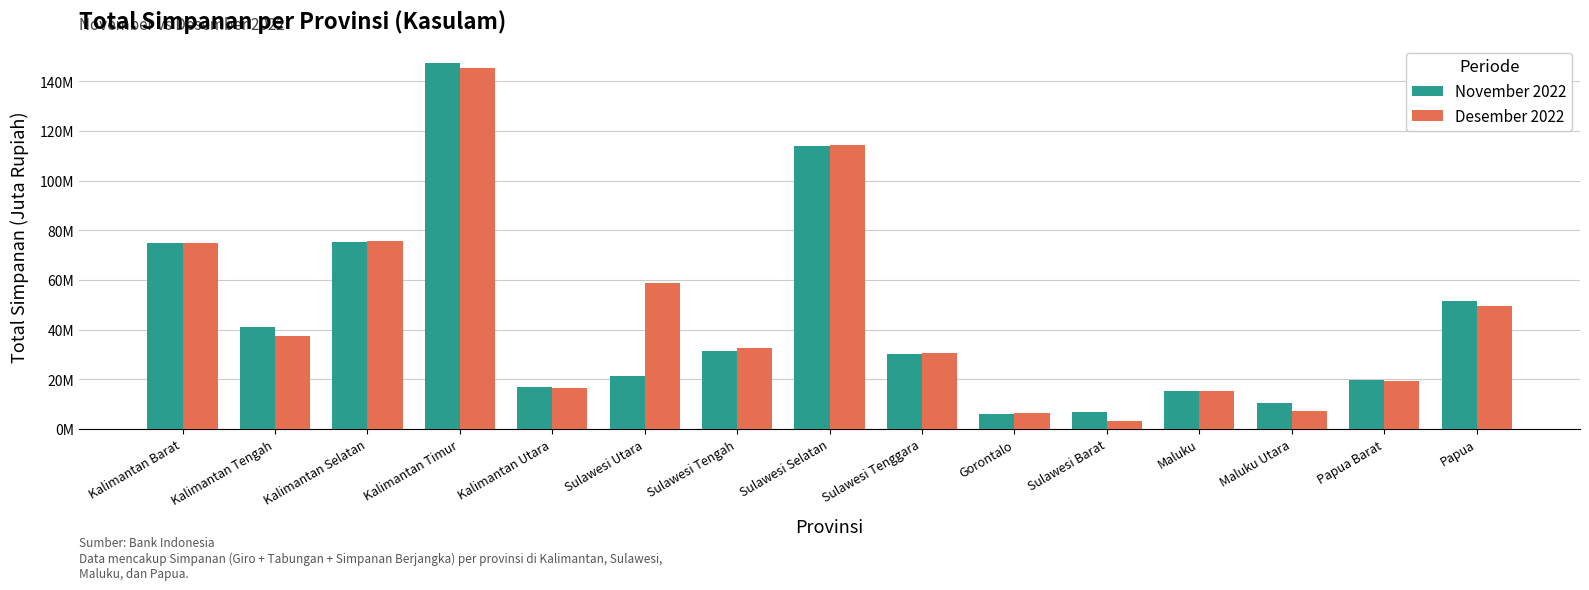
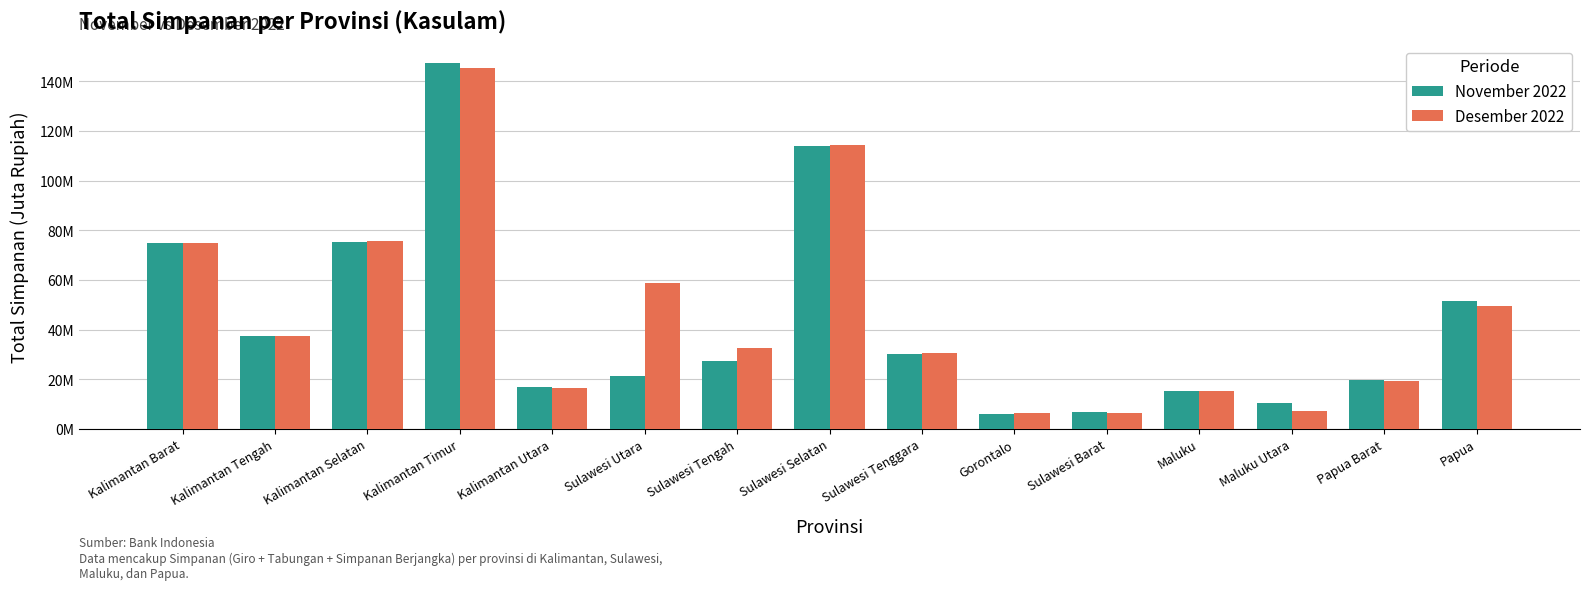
  {
    "November 2022": {
      "Kalimantan Barat": 75000000,
-     "Kalimantan Tengah": 41000000,
+     "Kalimantan Tengah": 38000000,
      "Kalimantan Selatan": 75000000,
      "Kalimantan Timur": 147000000,
      "Kalimantan Utara": 17000000,
      "Sulawesi Utara": 21000000,
-     "Sulawesi Tengah": 31000000,
+     "Sulawesi Tengah": 27000000,
      "Sulawesi Selatan": 114000000,
      "Sulawesi Tenggara": 30000000,
      "Gorontalo": 6000000,
      "Sulawesi Barat": 7000000,
      "Maluku": 15000000,
      "Maluku Utara": 11000000,
      "Papua Barat": 20000000,
      "Papua": 51000000
    },
    "Desember 2022": {
      "Kalimantan Barat": 75000000,
      "Kalimantan Tengah": 37000000,
      "Kalimantan Selatan": 76000000,
      "Kalimantan Timur": 145000000,
      "Kalimantan Utara": 16000000,
      "Sulawesi Utara": 59000000,
      "Sulawesi Tengah": 33000000,
      "Sulawesi Selatan": 114000000,
      "Sulawesi Tenggara": 31000000,
      "Gorontalo": 7000000,
-     "Sulawesi Barat": 3000000,
+     "Sulawesi Barat": 7000000,
      "Maluku": 15000000,
      "Maluku Utara": 7000000,
      "Papua Barat": 19000000,
      "Papua": 49000000
    }
  }
